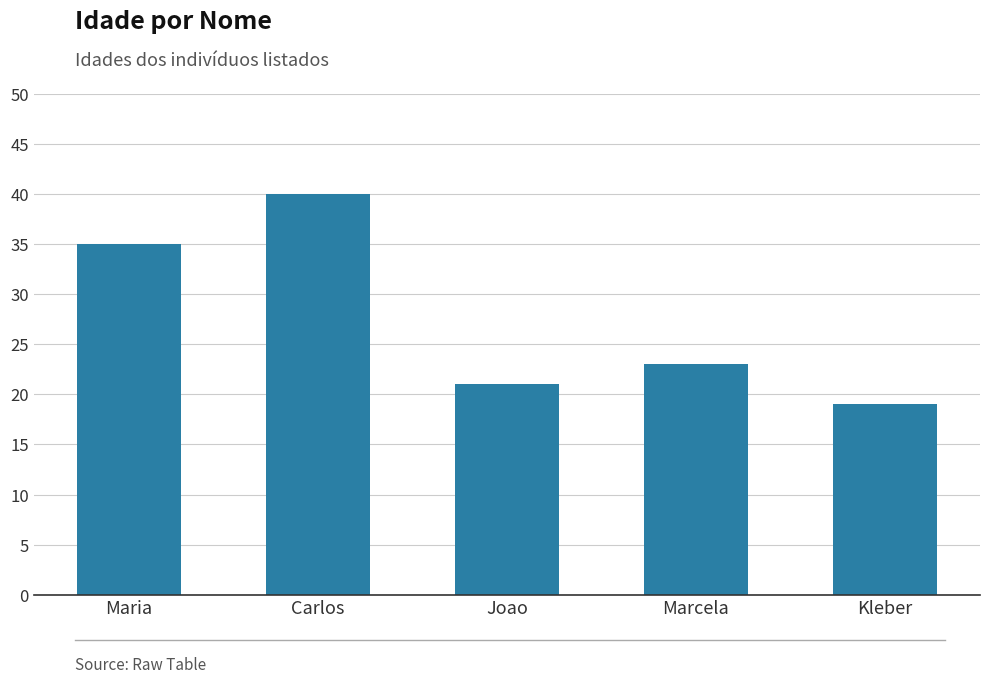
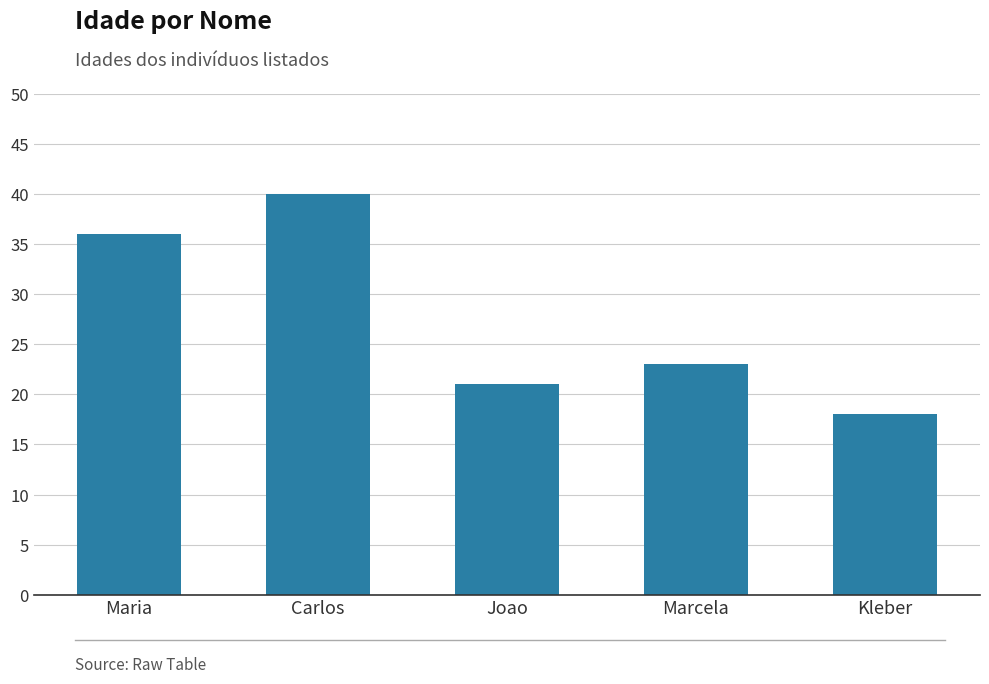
  {
-   "Maria": 35,
+   "Maria": 36,
    "Carlos": 40,
    "Joao": 21,
    "Marcela": 23,
-   "Kleber": 19
+   "Kleber": 18
  }
